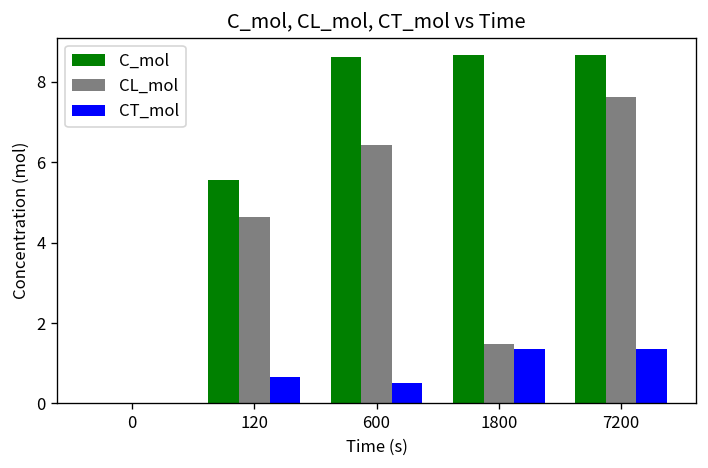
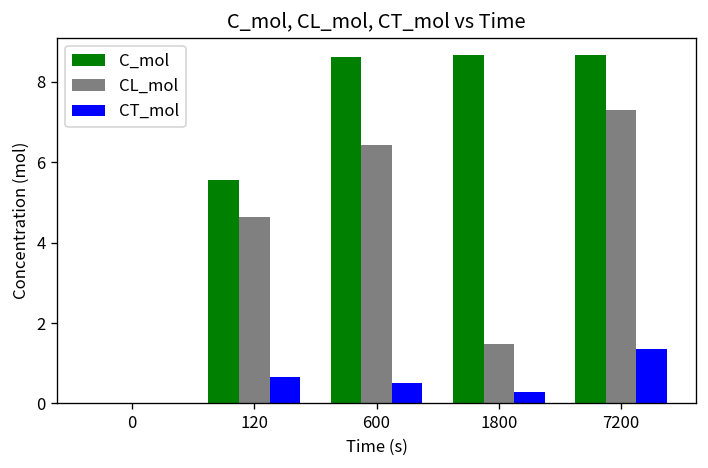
  {
    "C_mol": {
      "0": 0.0,
      "120": 5.6,
      "600": 8.6,
      "1800": 8.7,
      "7200": 8.7
    },
    "CL_mol": {
      "0": 0.0,
      "120": 4.6,
      "600": 6.4,
      "1800": 1.5,
-     "7200": 7.6
+     "7200": 7.3
    },
    "CT_mol": {
      "0": 0.0,
      "120": 0.7,
      "600": 0.5,
-     "1800": 1.4,
+     "1800": 0.3,
      "7200": 1.4
    }
  }
